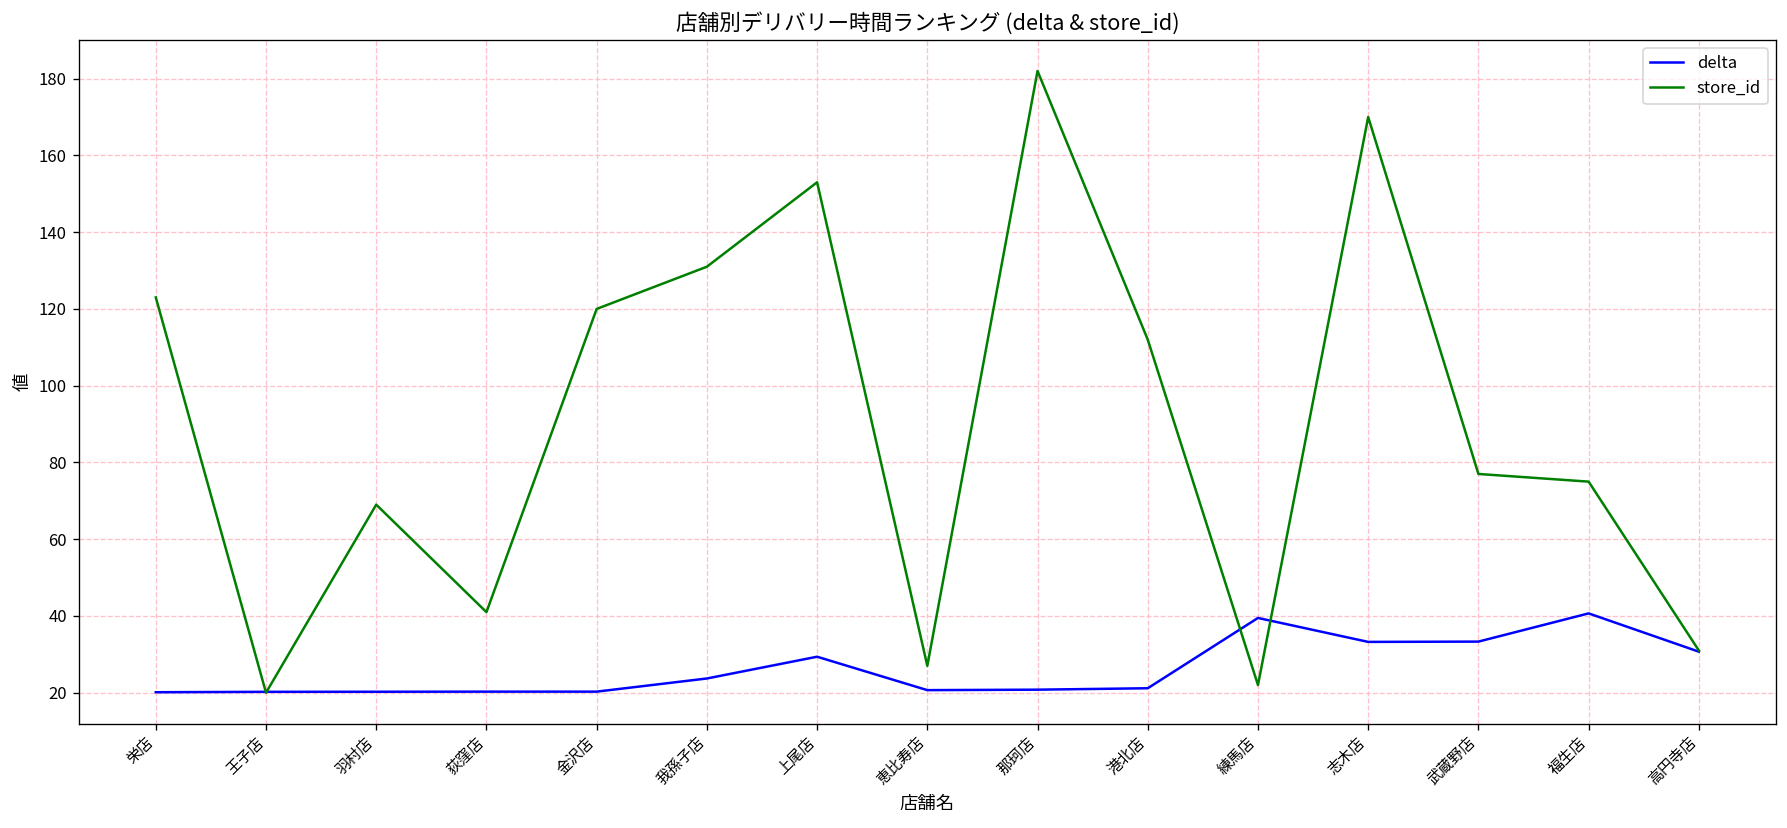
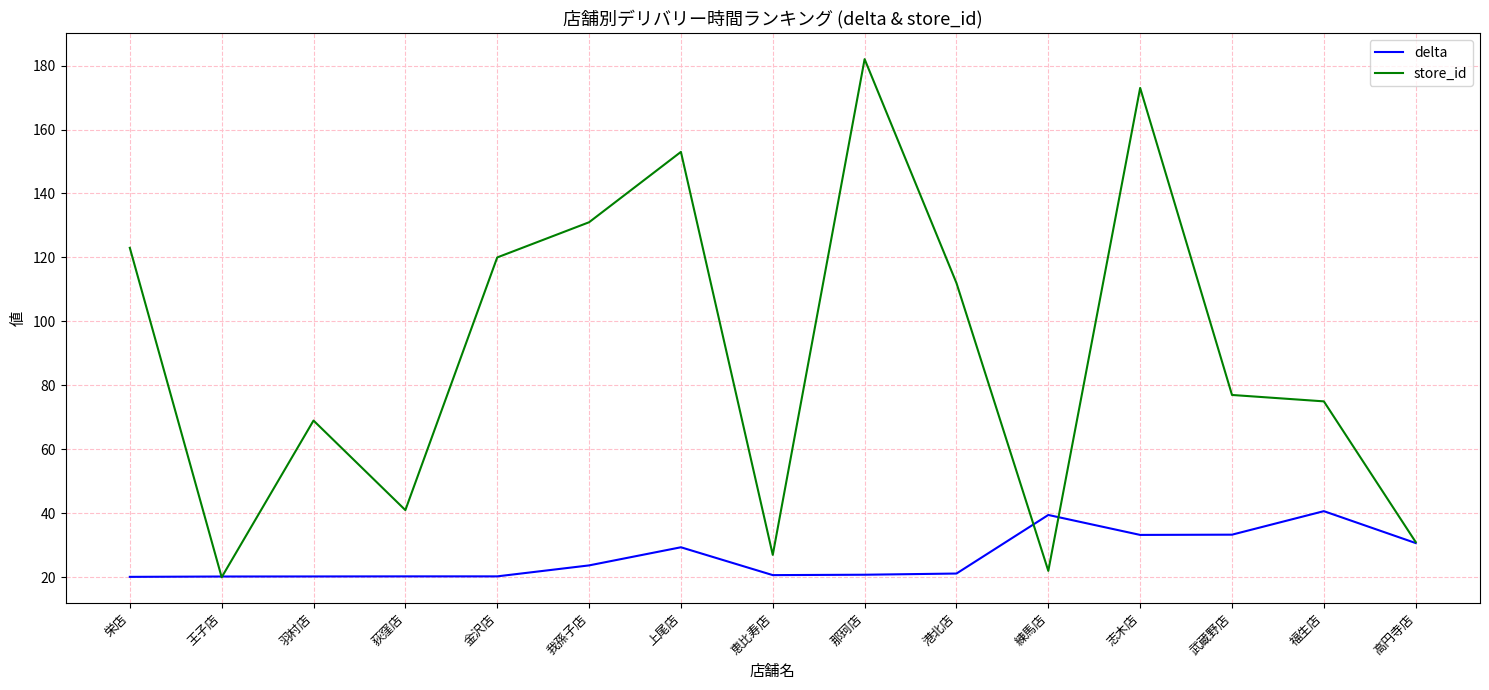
  {
    "delta": {
      "栄店": 20,
      "羽村店": 20,
      "荻窪店": 20,
      "金沢店": 20,
      "我孫子店": 24,
      "上尾店": 29,
      "恵比寿店": 21,
      "那珂店": 21,
      "港北店": 21,
      "練馬店": 39,
      "志木店": 33,
      "武蔵野店": 33,
      "福生店": 41
    },
    "store_id": {
      "栄店": 123,
      "羽村店": 69,
      "荻窪店": 41,
      "金沢店": 120,
      "我孫子店": 131,
      "上尾店": 153,
      "恵比寿店": 27,
      "那珂店": 182,
      "港北店": 112,
      "練馬店": 22,
-     "志木店": 170,
+     "志木店": 173,
      "武蔵野店": 77,
      "福生店": 75
    }
  }
